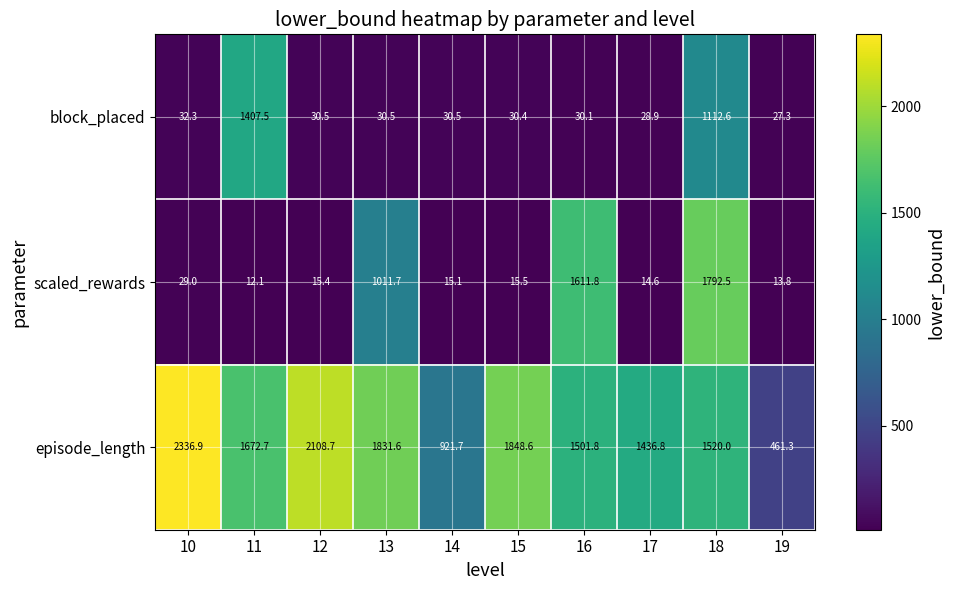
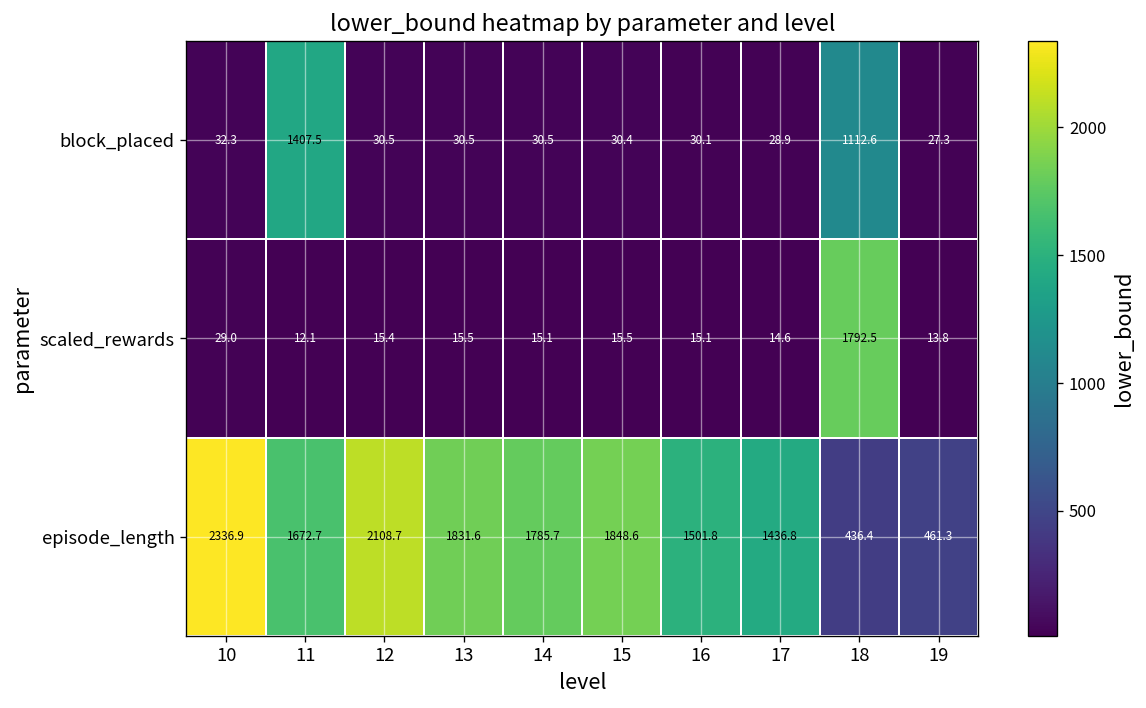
  {
    "block_placed": {
      "10": 32.3,
      "11": 1407.5,
      "12": 30.5,
      "13": 30.5,
      "14": 30.5,
      "15": 30.4,
      "16": 30.1,
      "17": 28.9,
      "18": 1112.6,
      "19": 27.3
    },
    "scaled_rewards": {
      "10": 29.0,
      "11": 12.1,
      "12": 15.4,
-     "13": 1011.7,
+     "13": 15.5,
      "14": 15.1,
      "15": 15.5,
-     "16": 1611.8,
+     "16": 15.1,
      "17": 14.6,
      "18": 1792.5,
      "19": 13.8
    },
    "episode_length": {
      "10": 2336.9,
      "11": 1672.7,
      "12": 2108.7,
      "13": 1831.6,
-     "14": 921.7,
+     "14": 1785.7,
      "15": 1848.6,
      "16": 1501.8,
      "17": 1436.8,
-     "18": 1520.0,
+     "18": 436.4,
      "19": 461.3
    }
  }
